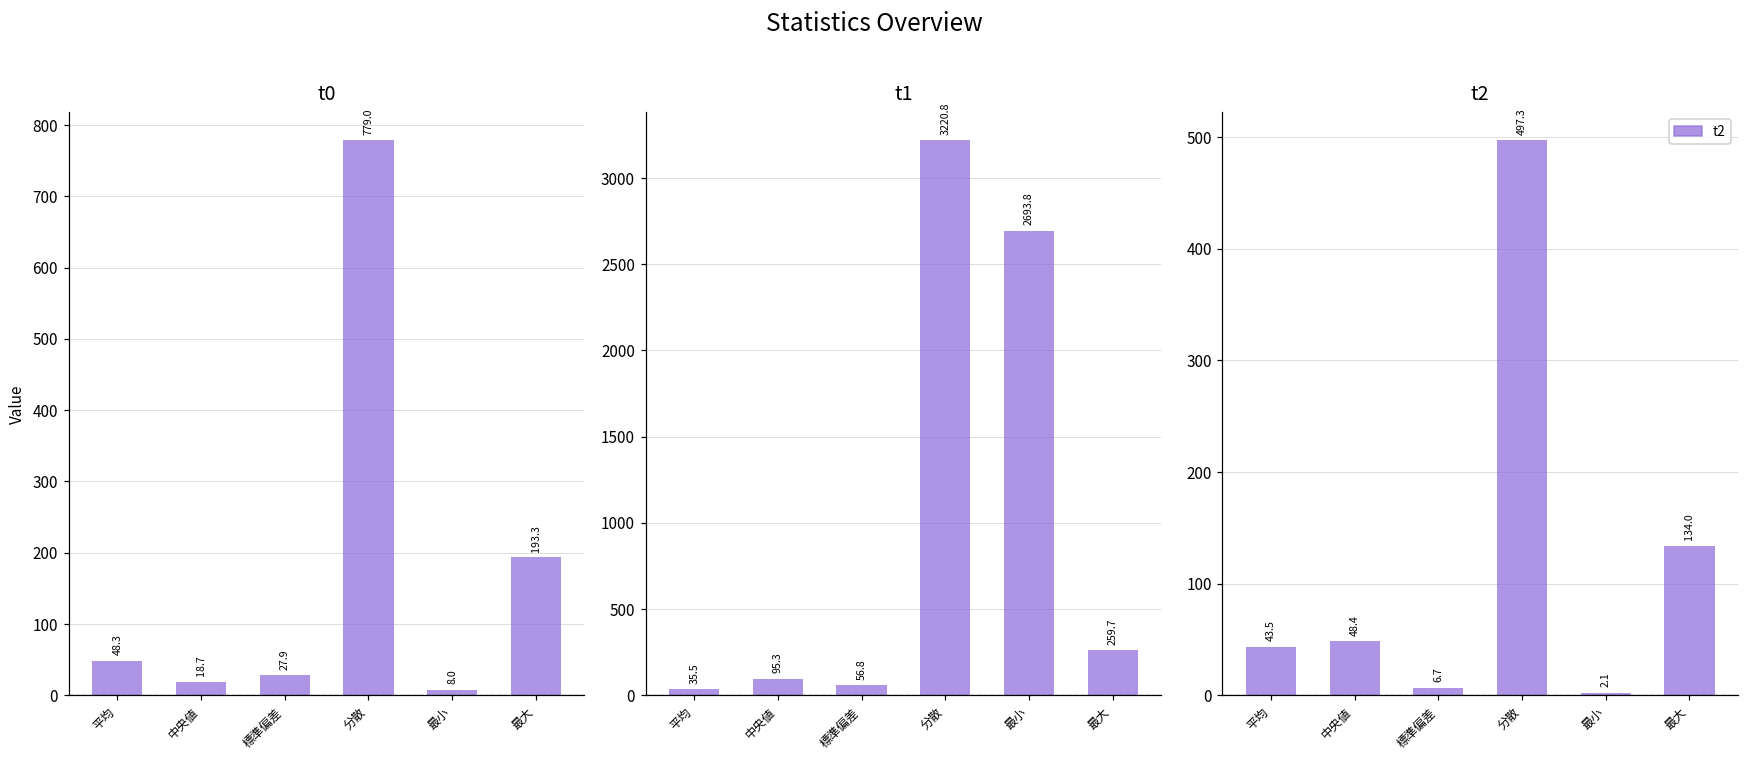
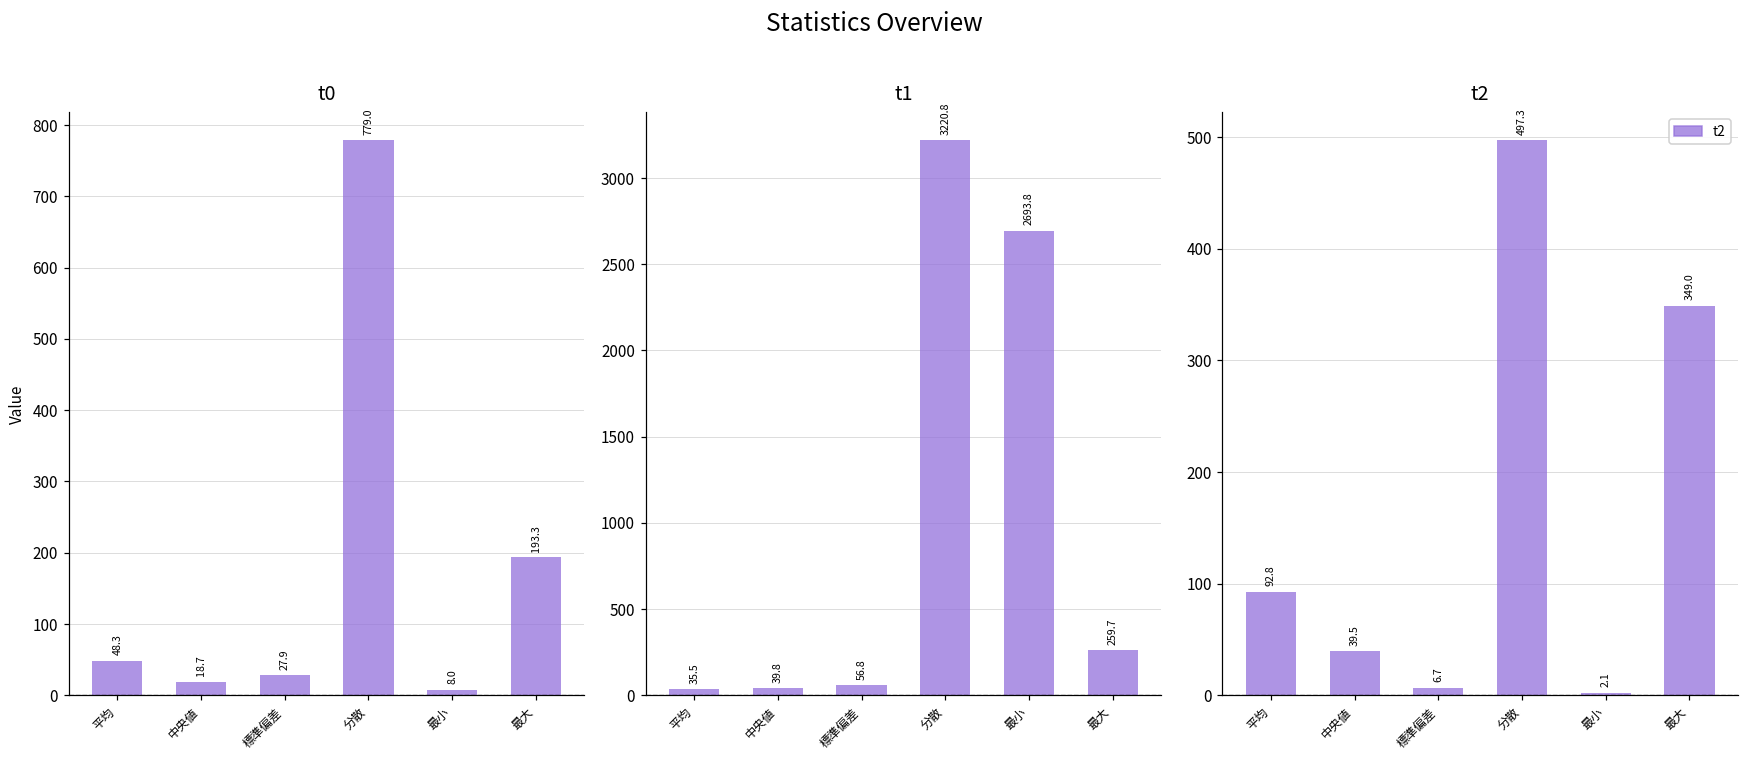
  {
    "t0": {
      "平均": 48.3,
      "中央値": 18.7,
      "標準偏差": 27.9,
      "分散": 779.0,
      "最小": 8.0,
      "最大": 193.3
    },
    "t1": {
      "平均": 35.5,
-     "中央値": 95.3,
+     "中央値": 39.8,
      "標準偏差": 56.8,
      "分散": 3220.8,
      "最小": 2693.8,
      "最大": 259.7
    },
    "t2": {
-     "平均": 43.5,
-     "中央値": 48.4,
+     "平均": 92.8,
+     "中央値": 39.5,
      "標準偏差": 6.7,
      "分散": 497.3,
      "最小": 2.1,
-     "最大": 134.0
+     "最大": 349.0
    }
  }
